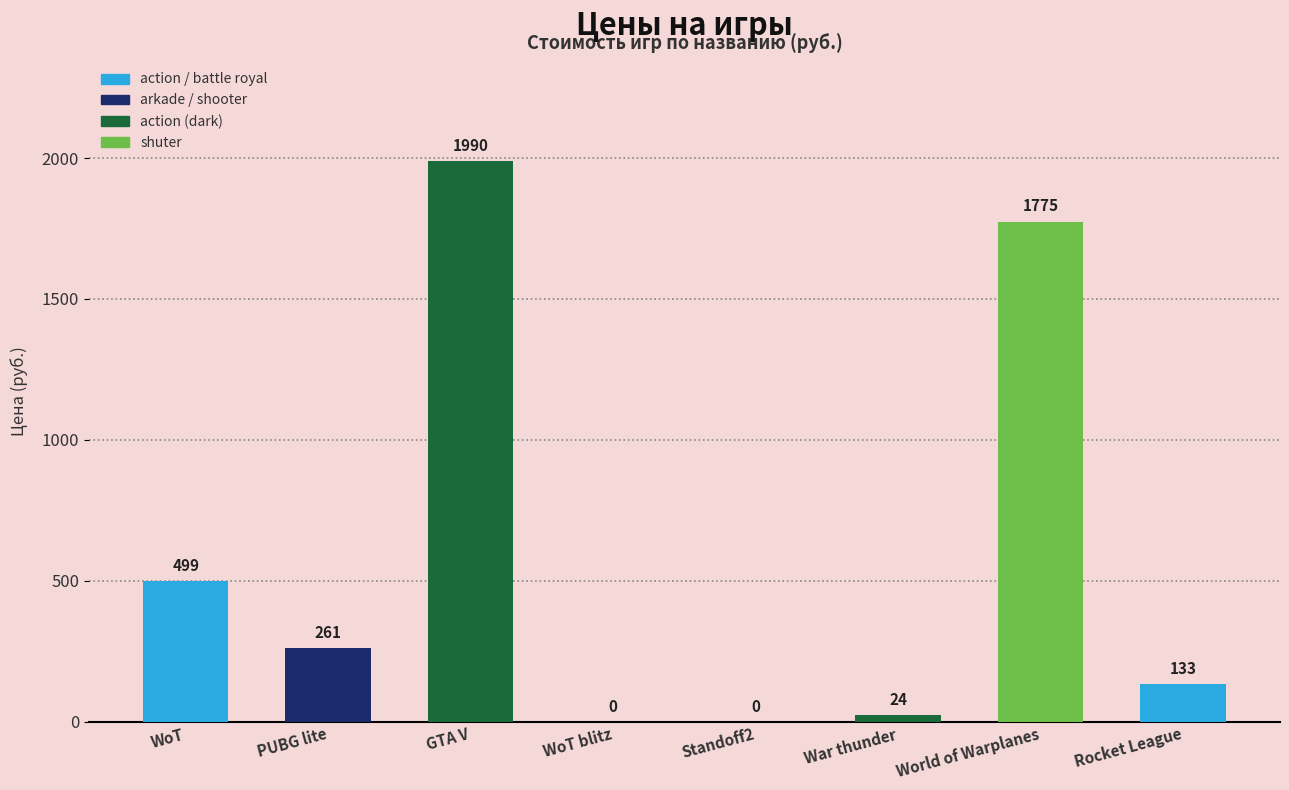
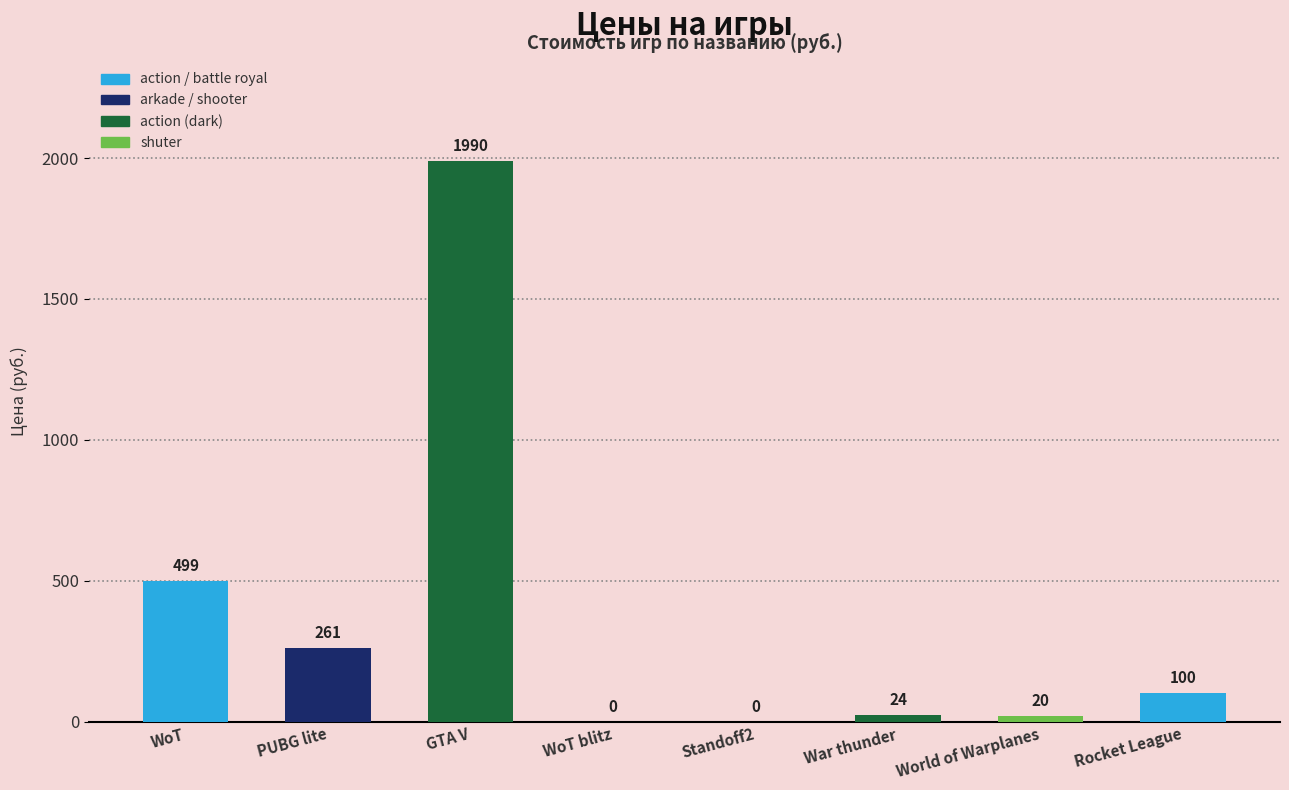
  {
    "WoT": 499,
    "PUBG lite": 261,
    "GTA V": 1990,
    "WoT blitz": 0,
    "Standoff2": 0,
    "War thunder": 24,
-   "World of Warplanes": 1775,
-   "Rocket League": 133
+   "World of Warplanes": 20,
+   "Rocket League": 100
  }
